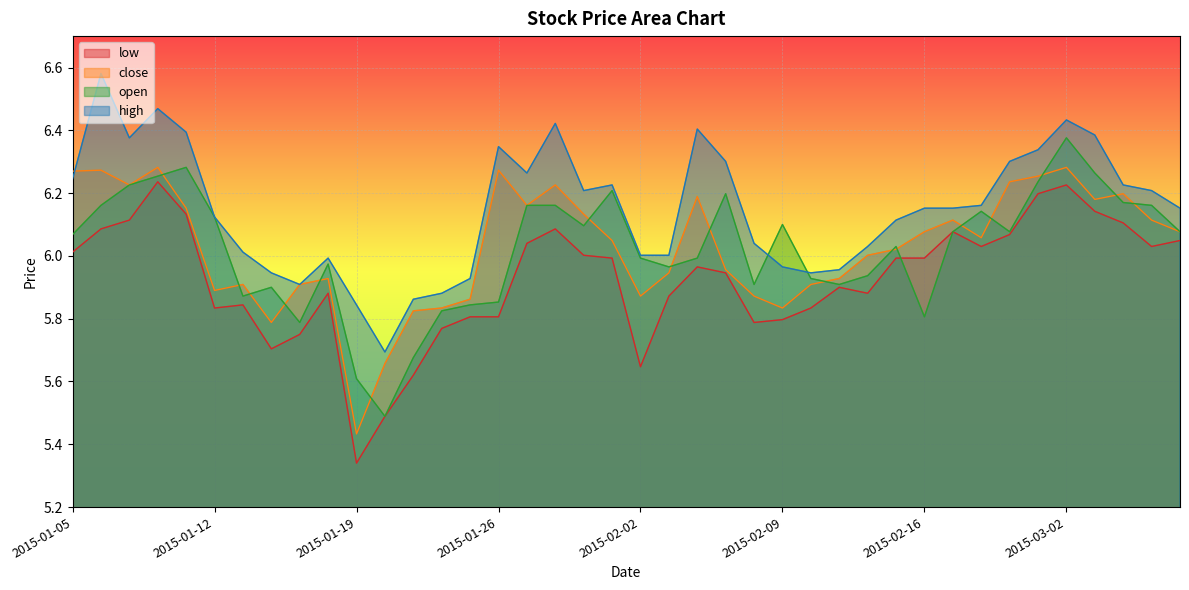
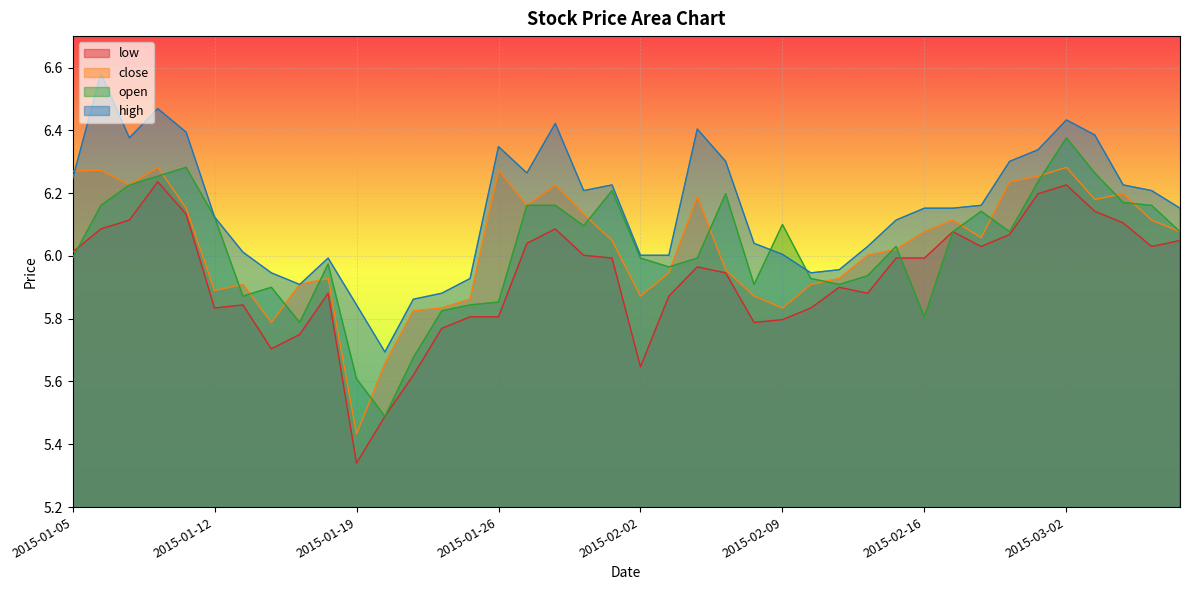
  {
    "low": {
      "2015-01-05": 6.01,
      "2015-01-12": 5.83,
      "2015-01-19": 5.34,
      "2015-01-26": 5.81,
      "2015-02-02": 5.65,
      "2015-02-09": 5.80,
      "2015-02-16": 5.99,
      "2015-03-02": 6.23
    },
    "close": {
      "2015-01-05": 6.27,
      "2015-01-12": 5.89,
      "2015-01-19": 5.43,
      "2015-01-26": 6.27,
      "2015-02-02": 5.87,
      "2015-02-09": 5.83,
      "2015-02-16": 6.08,
      "2015-03-02": 6.28
    },
    "open": {
-     "2015-01-05": 6.07,
+     "2015-01-05": 5.99,
      "2015-01-19": 5.61,
      "2015-01-26": 5.85,
      "2015-02-02": 5.99,
      "2015-02-09": 6.10,
      "2015-02-16": 5.81,
      "2015-03-02": 6.38
    },
    "high": {
      "2015-01-05": 6.25,
      "2015-01-19": 5.84,
      "2015-01-26": 6.35,
      "2015-02-02": 6.00,
-     "2015-02-09": 5.97,
+     "2015-02-09": 6.01,
      "2015-02-16": 6.15,
      "2015-03-02": 6.43
    }
  }
